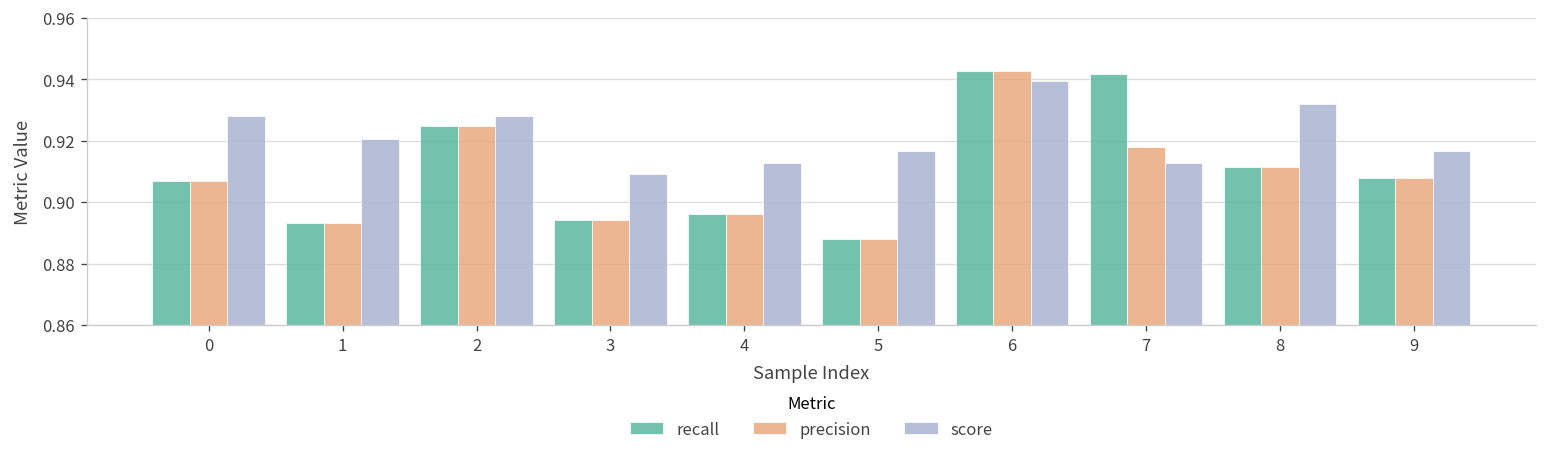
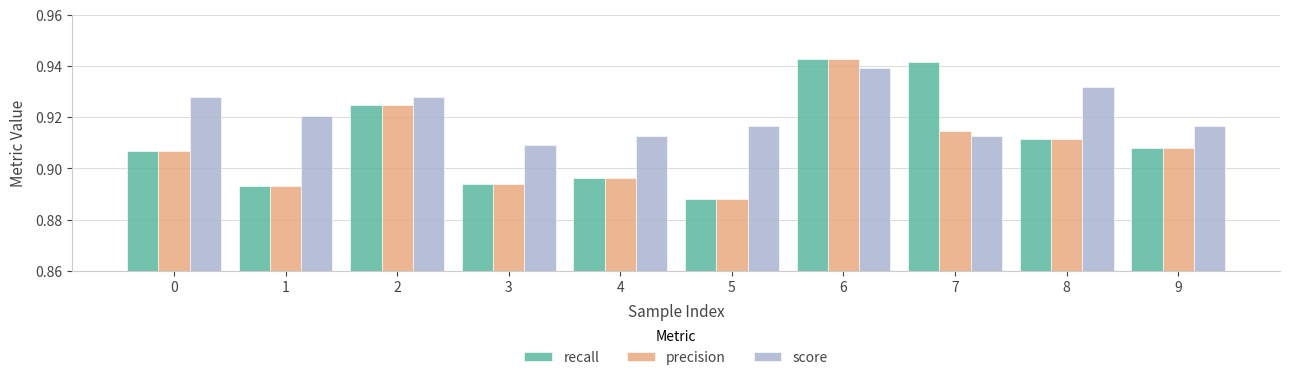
  {
    "recall": {
      "0": 0.907,
      "1": 0.893,
      "2": 0.925,
      "3": 0.894,
      "4": 0.896,
      "5": 0.888,
      "6": 0.943,
      "7": 0.942,
      "8": 0.911,
      "9": 0.908
    },
    "precision": {
      "0": 0.907,
      "1": 0.893,
      "2": 0.925,
      "3": 0.894,
      "4": 0.896,
      "5": 0.888,
      "6": 0.943,
-     "7": 0.918,
+     "7": 0.915,
      "8": 0.911,
      "9": 0.908
    },
    "score": {
      "0": 0.928,
      "1": 0.920,
      "2": 0.928,
      "3": 0.909,
      "4": 0.913,
      "5": 0.917,
      "6": 0.939,
      "7": 0.913,
      "8": 0.932,
      "9": 0.917
    }
  }
